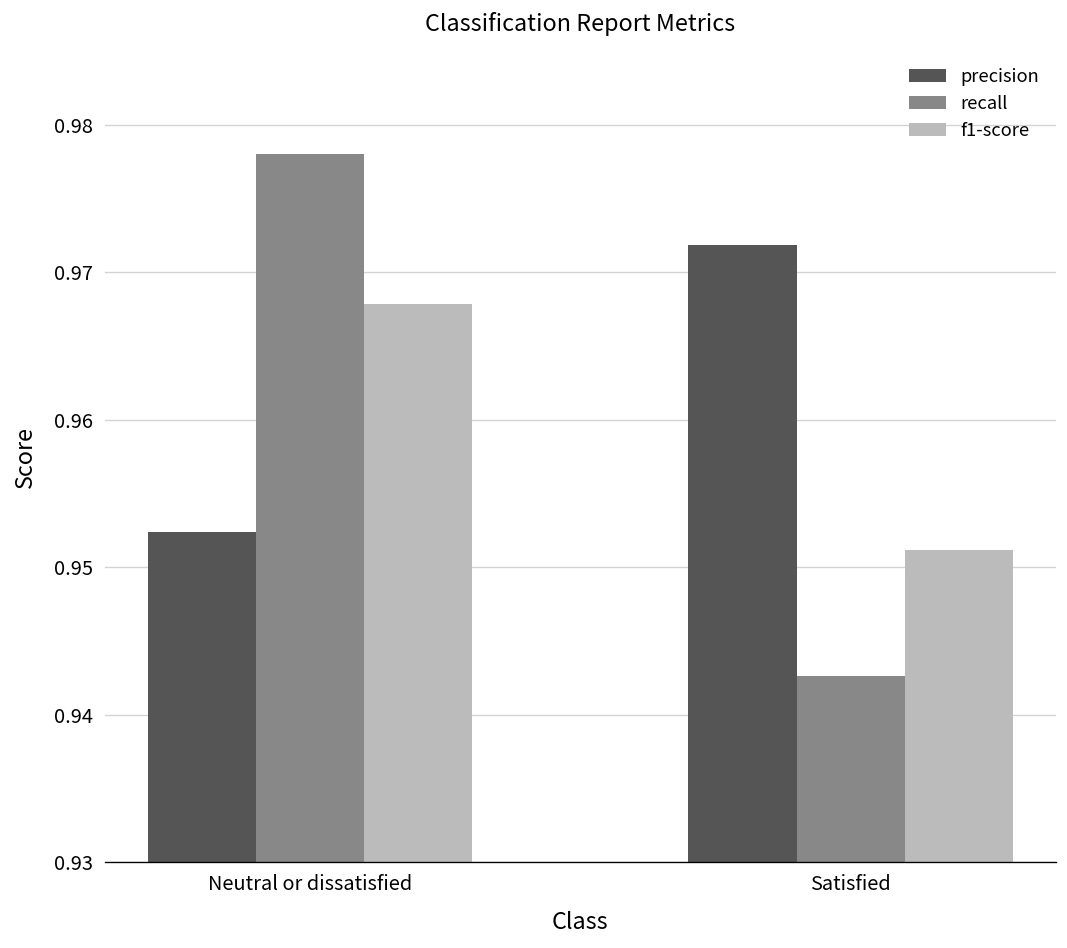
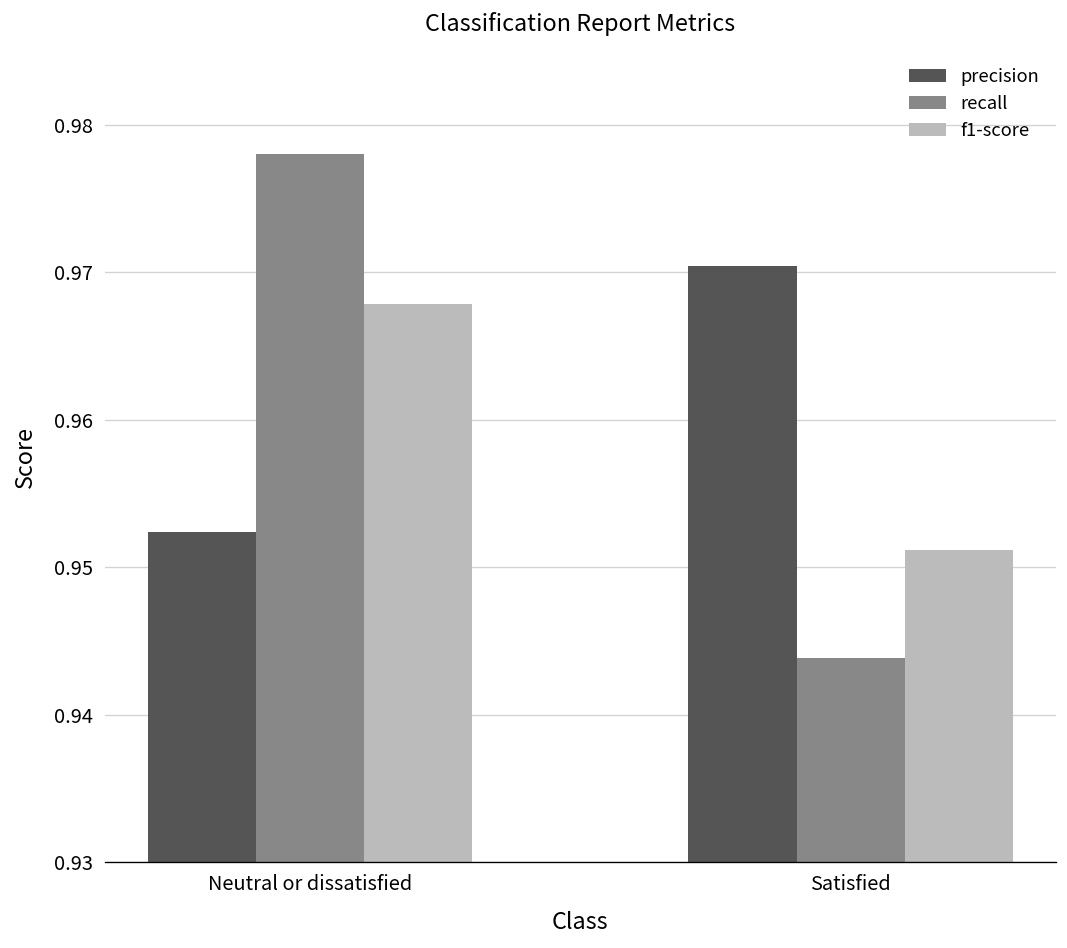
  {
    "precision": {
      "Neutral or dissatisfied": 0.9524,
-     "Satisfied": 0.9718
+     "Satisfied": 0.9704
    },
    "recall": {
      "Neutral or dissatisfied": 0.9780,
-     "Satisfied": 0.9426
+     "Satisfied": 0.9438
    },
    "f1-score": {
      "Neutral or dissatisfied": 0.9679,
      "Satisfied": 0.9512
    }
  }
